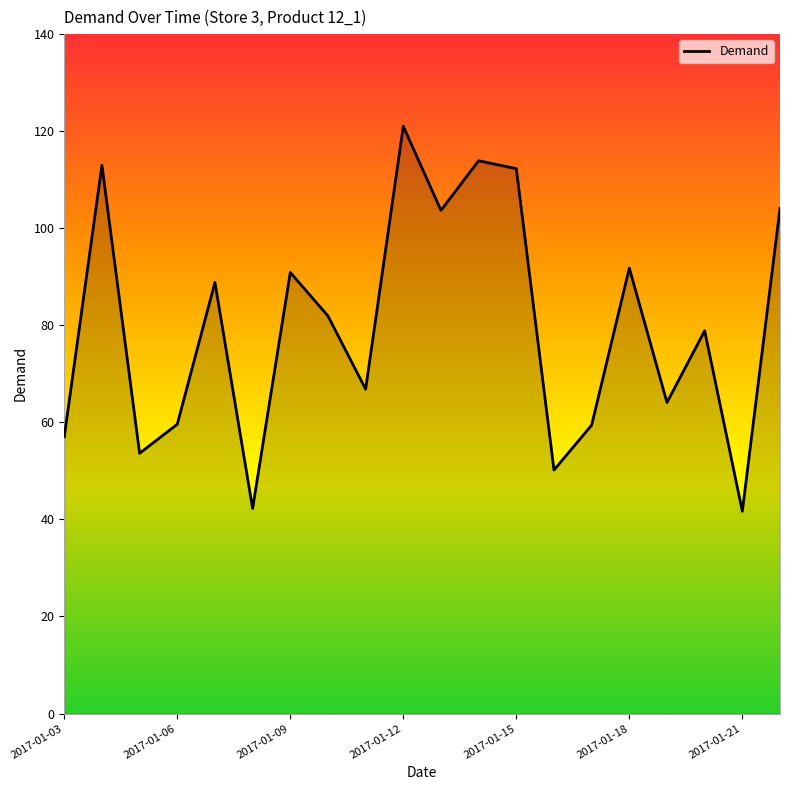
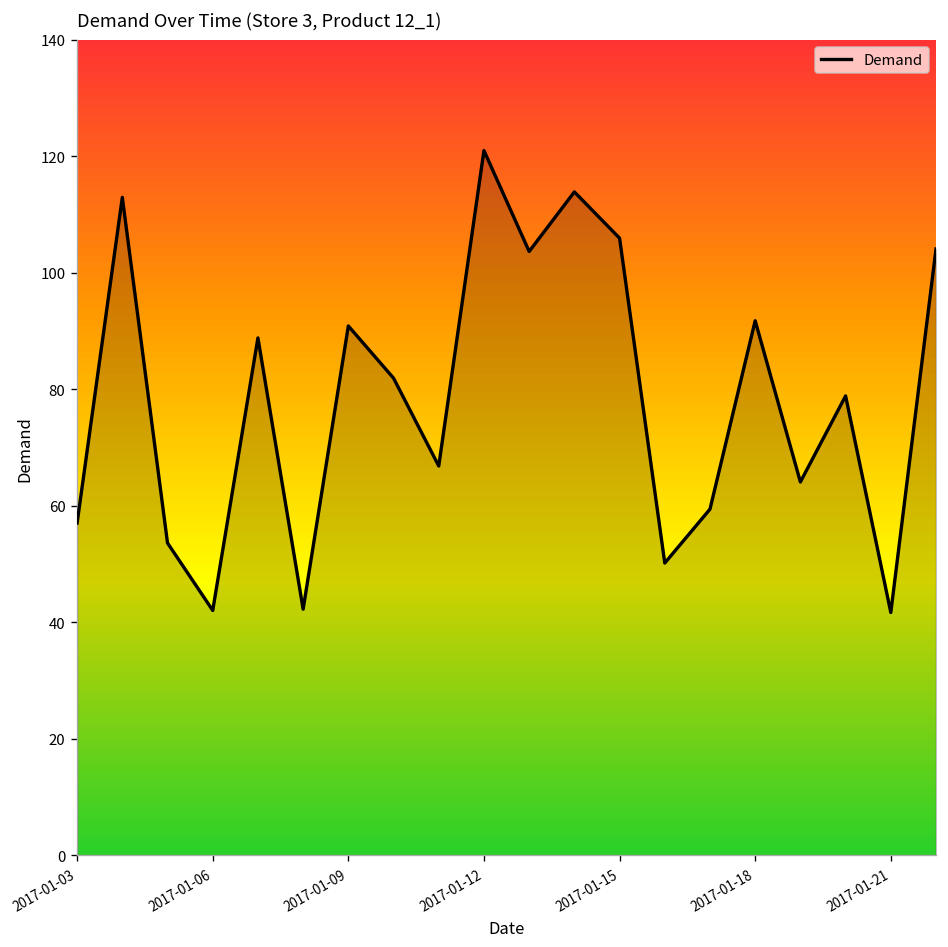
  {
    "2017-01-03": 57,
-   "2017-01-06": 60,
+   "2017-01-06": 42,
    "2017-01-09": 91,
    "2017-01-12": 121,
-   "2017-01-15": 112,
+   "2017-01-15": 106,
    "2017-01-18": 92,
    "2017-01-21": 42
  }
